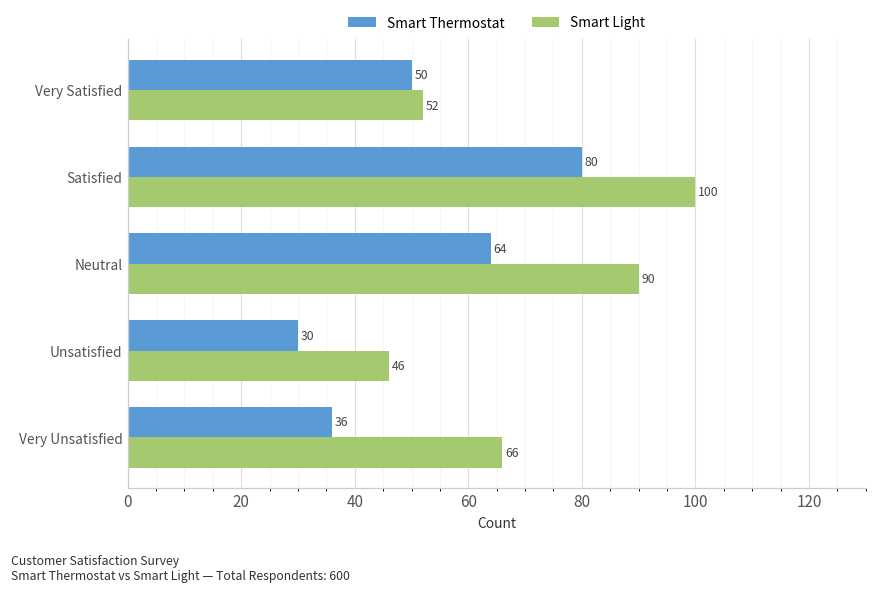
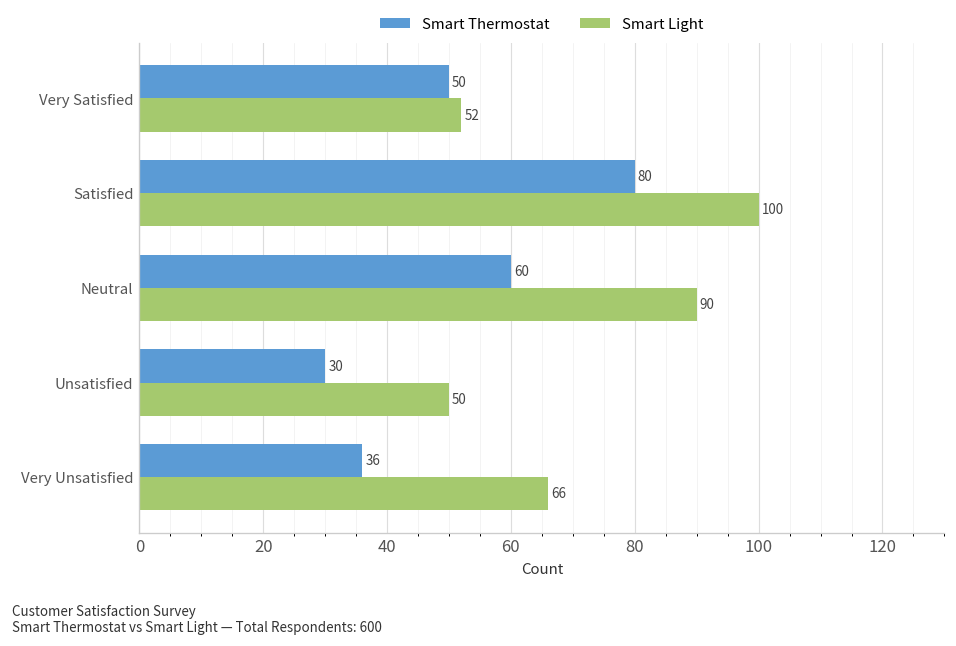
  {
    "Smart Thermostat": {
      "Very Satisfied": 50,
      "Satisfied": 80,
-     "Neutral": 64,
+     "Neutral": 60,
      "Unsatisfied": 30,
      "Very Unsatisfied": 36
    },
    "Smart Light": {
      "Very Satisfied": 52,
      "Satisfied": 100,
      "Neutral": 90,
-     "Unsatisfied": 46,
+     "Unsatisfied": 50,
      "Very Unsatisfied": 66
    }
  }
